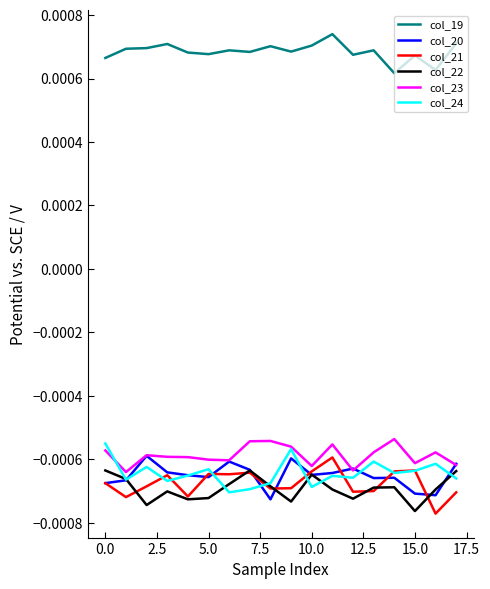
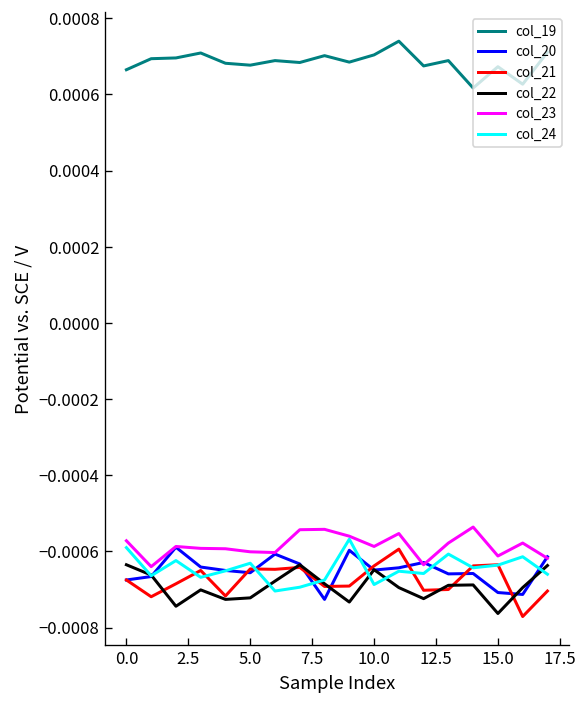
  {
    "col_19": {
      "0.0": 0.00067,
      "5.0": 0.00068,
      "10.0": 0.00070
    },
    "col_20": {
      "5.0": -0.00066,
      "15.0": -0.00071
    },
    "col_21": {
      "5.0": -0.00065,
      "10.0": -0.00064
    },
    "col_22": {
      "0.0": -0.00064,
      "5.0": -0.00072,
      "15.0": -0.00076
    },
    "col_23": {
      "0.0": -0.00057,
      "5.0": -0.00060,
-     "10.0": -0.00062,
+     "10.0": -0.00059,
      "15.0": -0.00061
    },
    "col_24": {
-     "0.0": -0.00055,
+     "0.0": -0.00059,
      "5.0": -0.00063,
      "10.0": -0.00069
    }
  }
